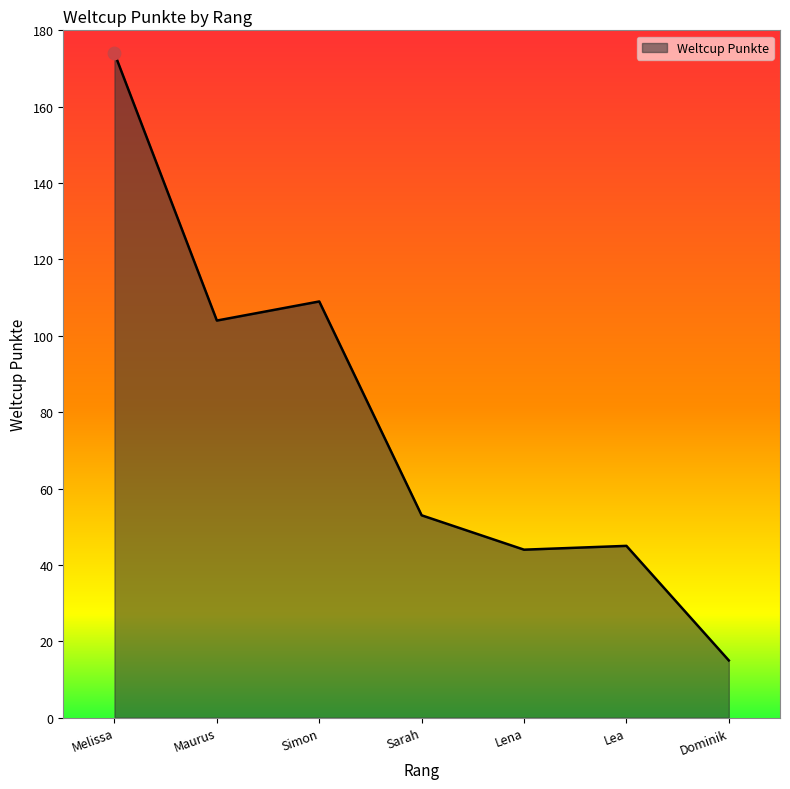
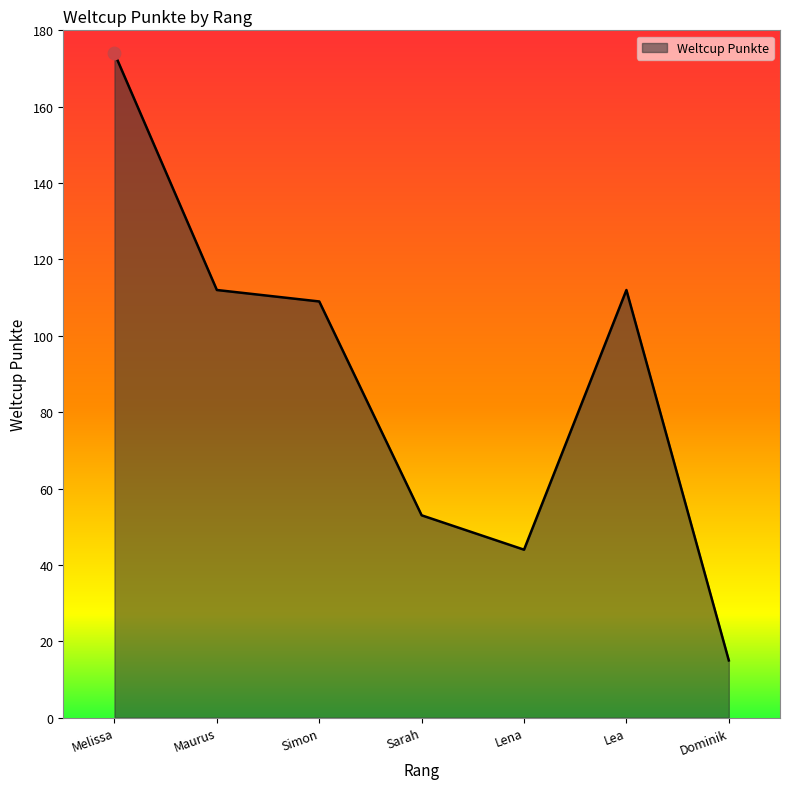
  {
    "Weltcup Punkte": {
-     "Maurus": 104,
+     "Maurus": 112,
      "Simon": 109,
      "Sarah": 53,
      "Lena": 44,
-     "Lea": 45,
+     "Lea": 112,
      "Dominik": 15
    }
  }
